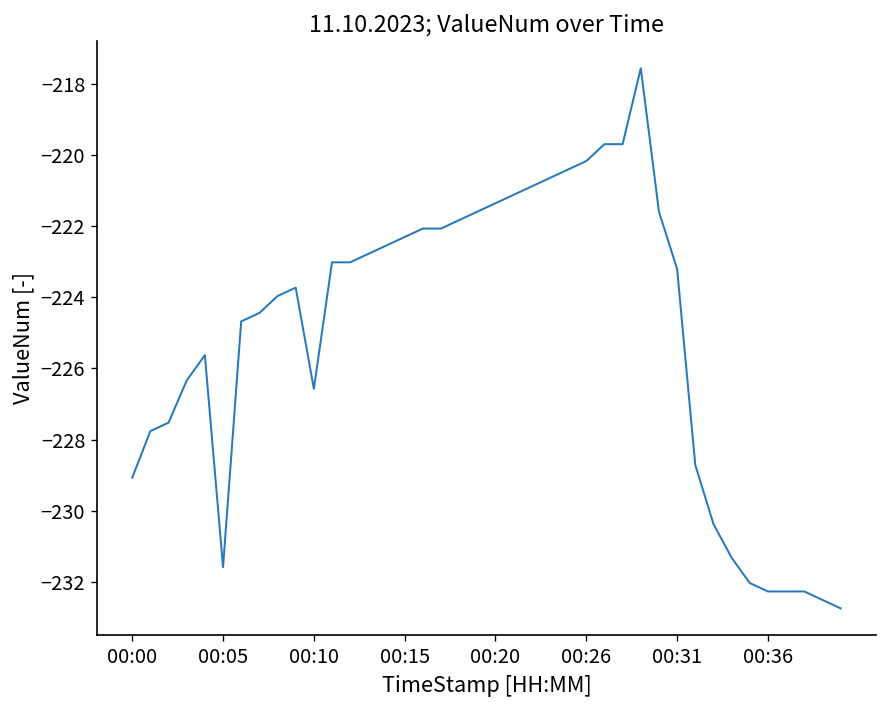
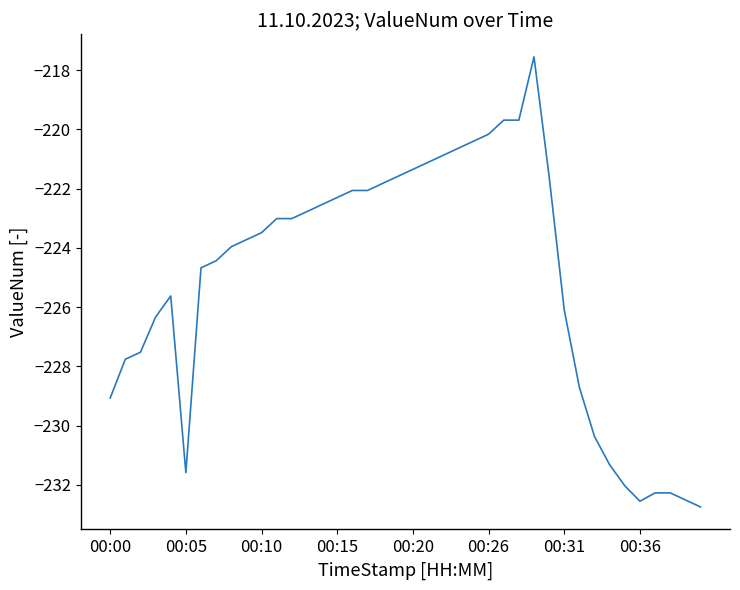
  {
    "00:00": -229.1,
    "00:05": -231.6,
-   "00:10": -226.6,
+   "00:10": -223.5,
    "00:15": -222.3,
    "00:20": -221.4,
    "00:26": -220.2,
-   "00:31": -223.2,
-   "00:36": -232.3
+   "00:31": -226.1,
+   "00:36": -232.6
  }
